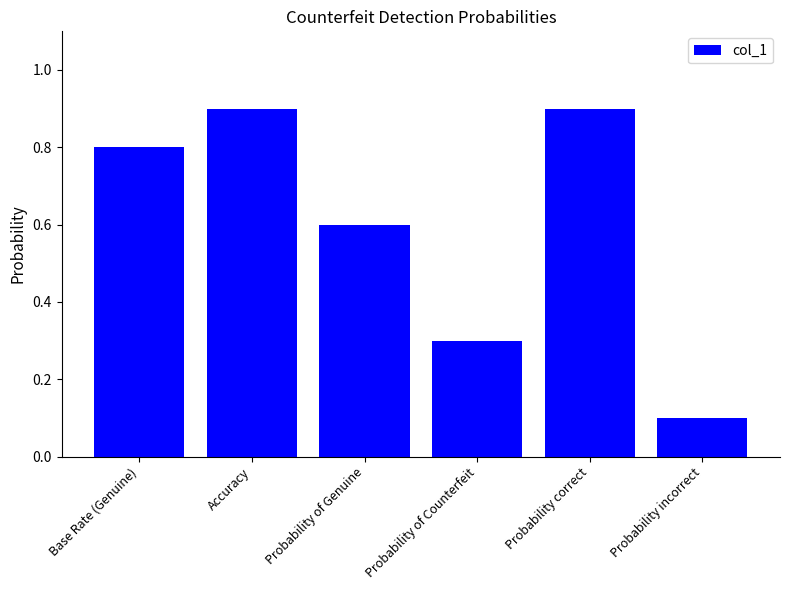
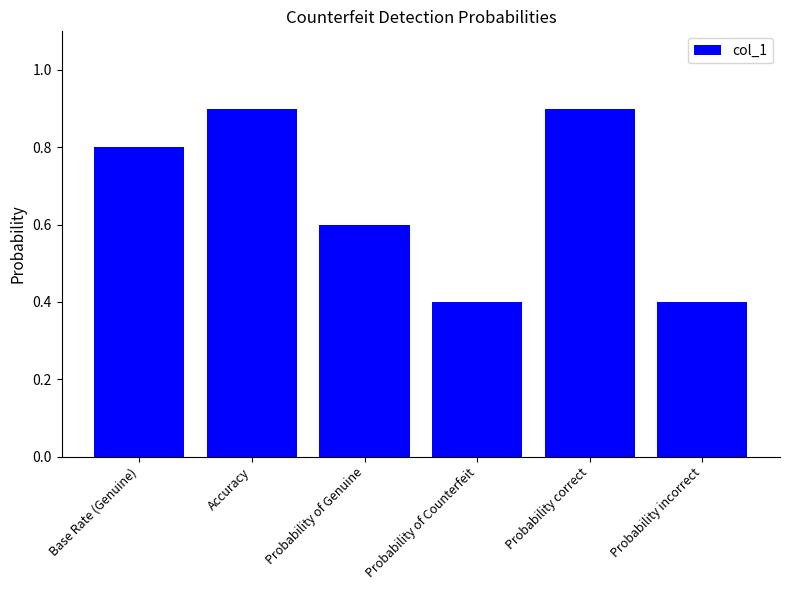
  {
    "Base Rate (Genuine)": 0.8,
    "Accuracy": 0.9,
    "Probability of Genuine": 0.6,
-   "Probability of Counterfeit": 0.3,
+   "Probability of Counterfeit": 0.4,
    "Probability correct": 0.9,
-   "Probability incorrect": 0.1
+   "Probability incorrect": 0.4
  }
